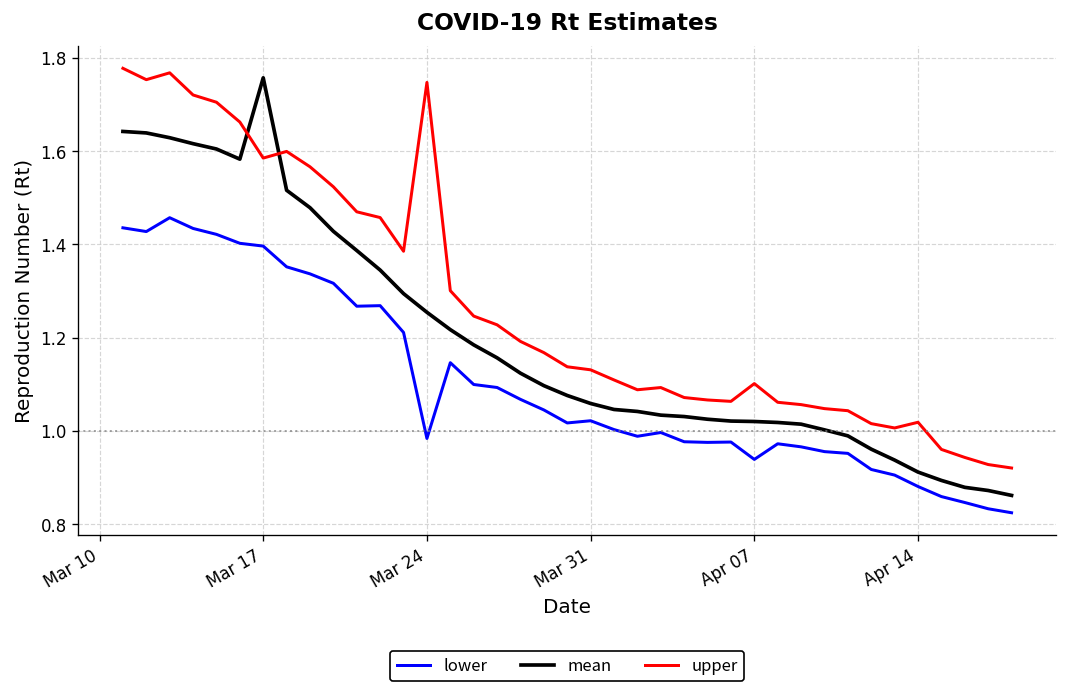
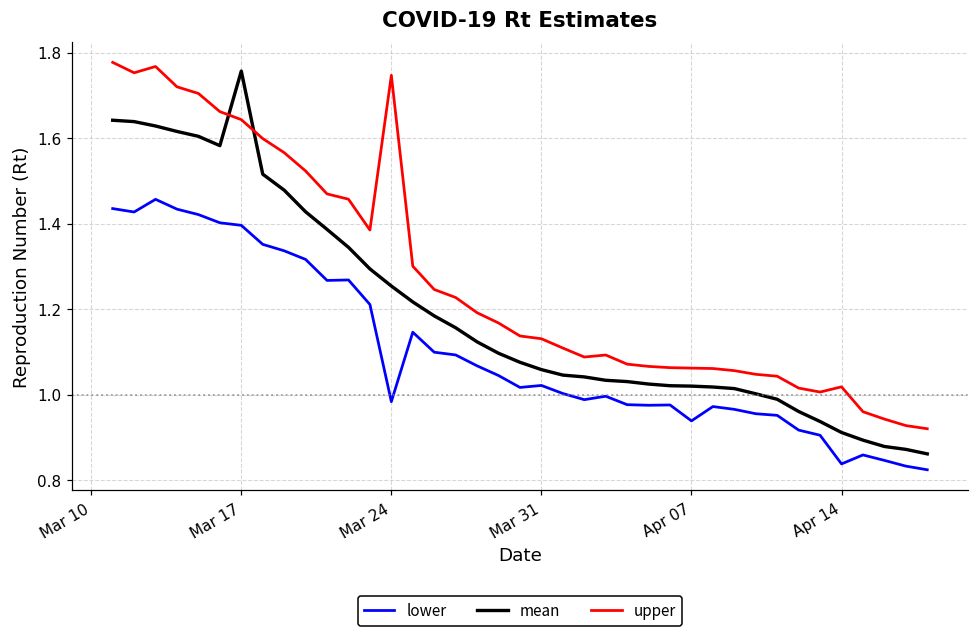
  {
    "lower": {
      "Mar 17": 1.40,
      "Mar 24": 0.98,
      "Mar 31": 1.02,
      "Apr 07": 0.94,
-     "Apr 14": 0.88
+     "Apr 14": 0.84
    },
    "mean": {
      "Mar 17": 1.76,
      "Mar 24": 1.25,
      "Mar 31": 1.06,
      "Apr 07": 1.02,
      "Apr 14": 0.91
    },
    "upper": {
-     "Mar 17": 1.58,
+     "Mar 17": 1.64,
      "Mar 24": 1.75,
      "Mar 31": 1.13,
-     "Apr 07": 1.10,
+     "Apr 07": 1.06,
      "Apr 14": 1.02
    }
  }
